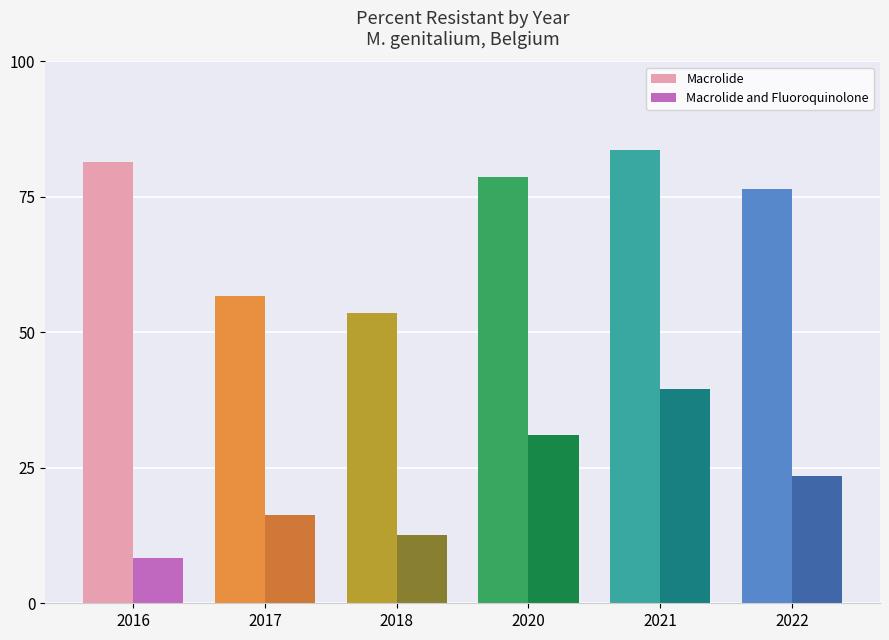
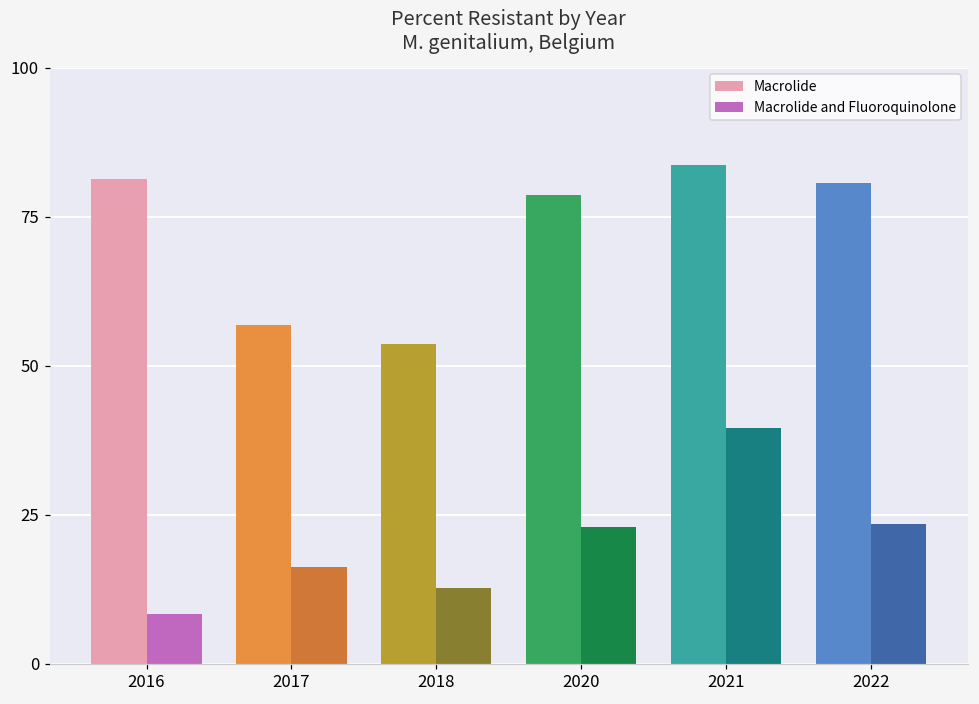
  {
    "Macrolide": {
      "2016": 81,
      "2017": 57,
      "2018": 54,
      "2020": 79,
      "2021": 84,
-     "2022": 77
+     "2022": 81
    },
    "Macrolide and Fluoroquinolone": {
      "2016": 8,
      "2017": 16,
      "2018": 13,
-     "2020": 31,
+     "2020": 23,
      "2021": 40,
      "2022": 24
    }
  }
